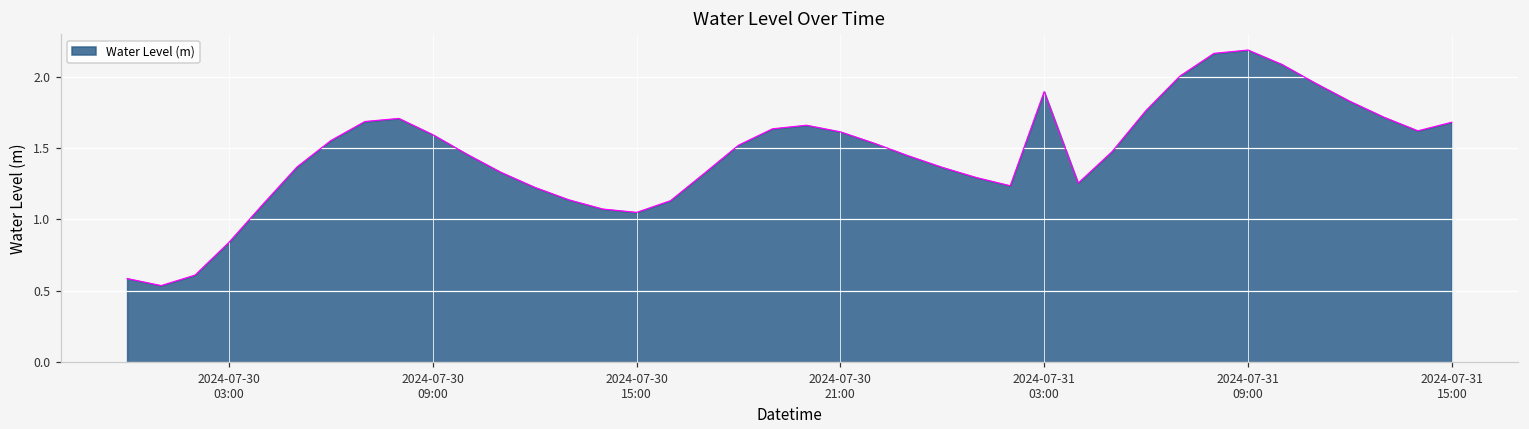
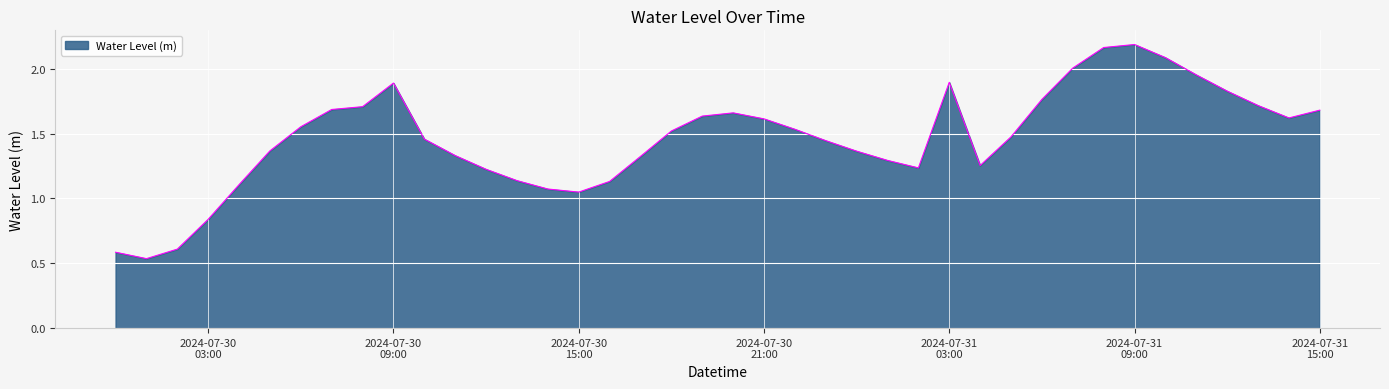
  {
    "2024-07-30 03:00": 0.84,
-   "2024-07-30 09:00": 1.59,
+   "2024-07-30 09:00": 1.89,
    "2024-07-30 15:00": 1.05,
    "2024-07-30 21:00": 1.61,
    "2024-07-31 03:00": 1.90,
    "2024-07-31 09:00": 2.19,
    "2024-07-31 15:00": 1.68
  }
